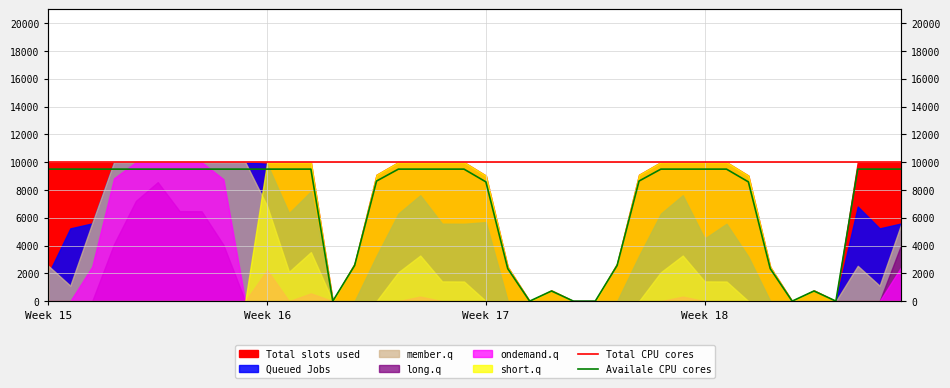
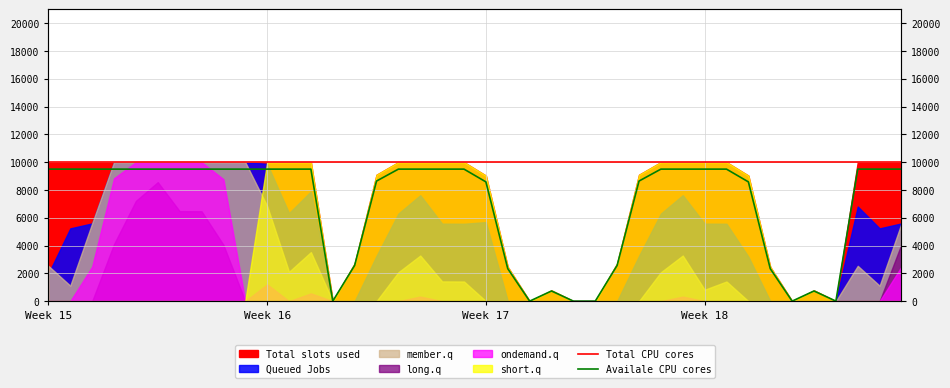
  {
    "Availale CPU cores": {
      "Week 15": 9500,
      "Week 16": 9500,
      "Week 17": 8600,
      "Week 18": 9500
    },
    "Queued Jobs": {
      "Week 15": 2000,
      "Week 17": 5700,
-     "Week 18": 4500
+     "Week 18": 5600
    },
    "member.q": {
      "Week 15": 2500,
      "Week 16": 6900,
-     "Week 18": 1400
+     "Week 18": 800
    },
    "long.q": {
      "Week 16": 0
    },
    "ondemand.q": {
-     "Week 16": 2200
+     "Week 16": 1200
    }
  }
